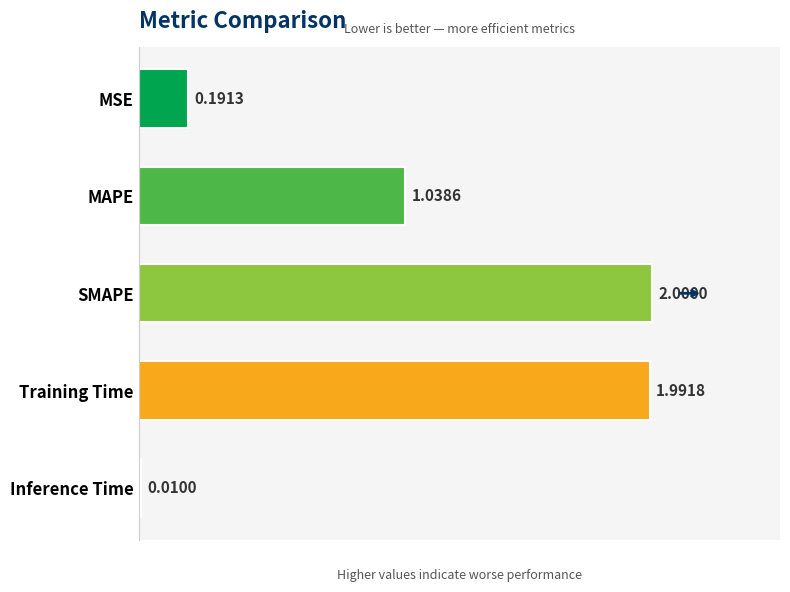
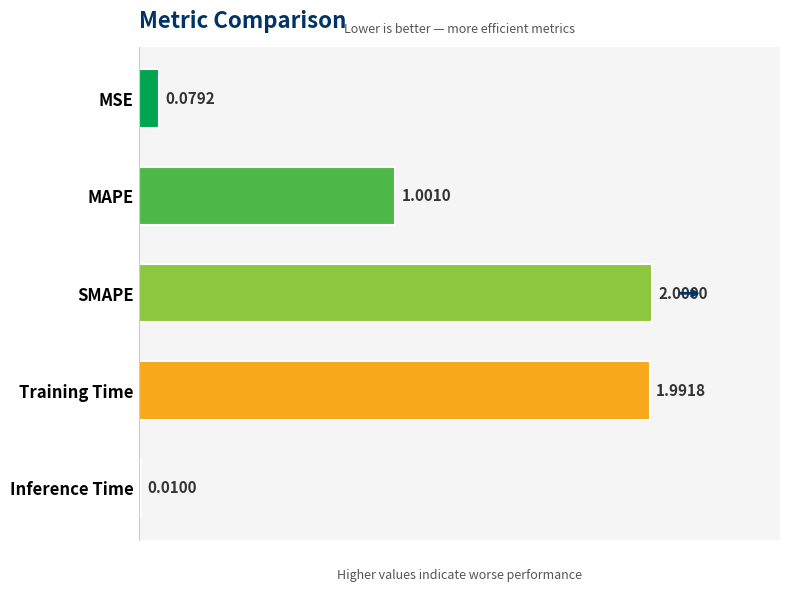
  {
-   "MSE": 0.1913,
-   "MAPE": 1.0386
+   "MSE": 0.0792,
+   "MAPE": 1.0010
  }
